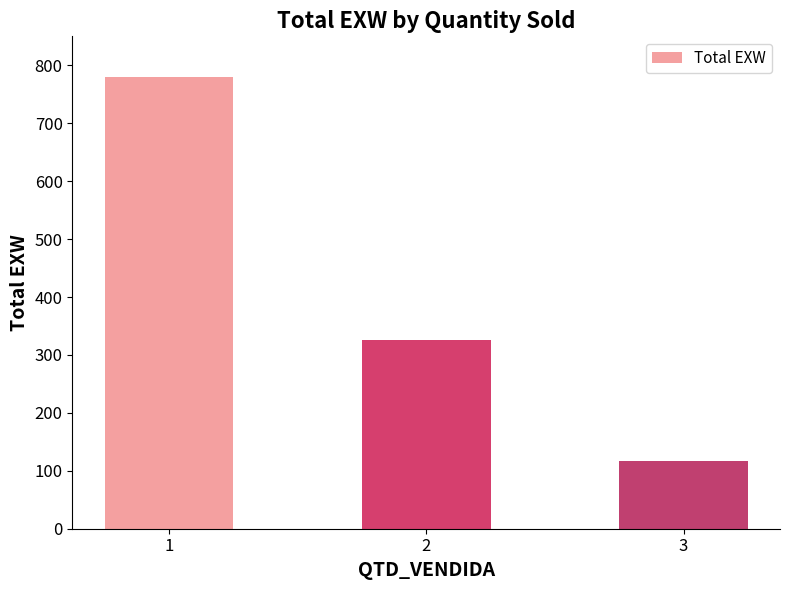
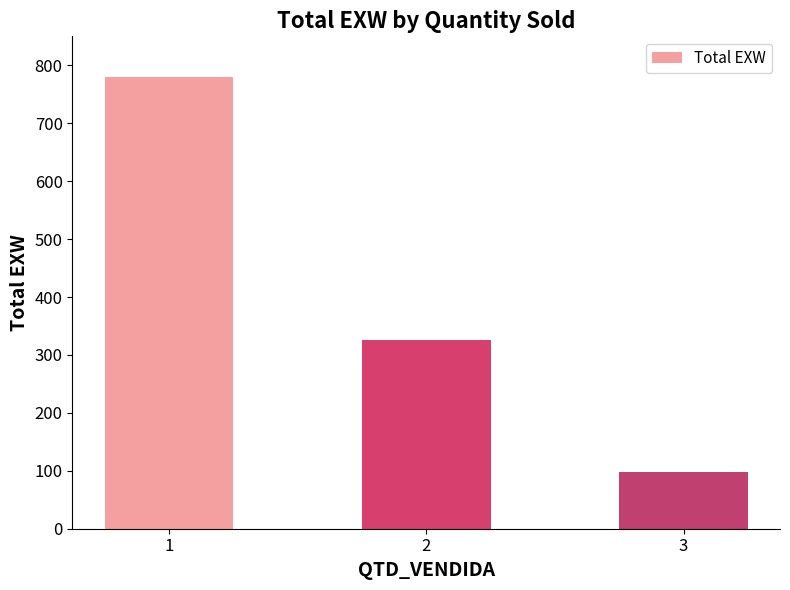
  {
    "1": 780,
    "2": 330,
-   "3": 120
+   "3": 100
  }
